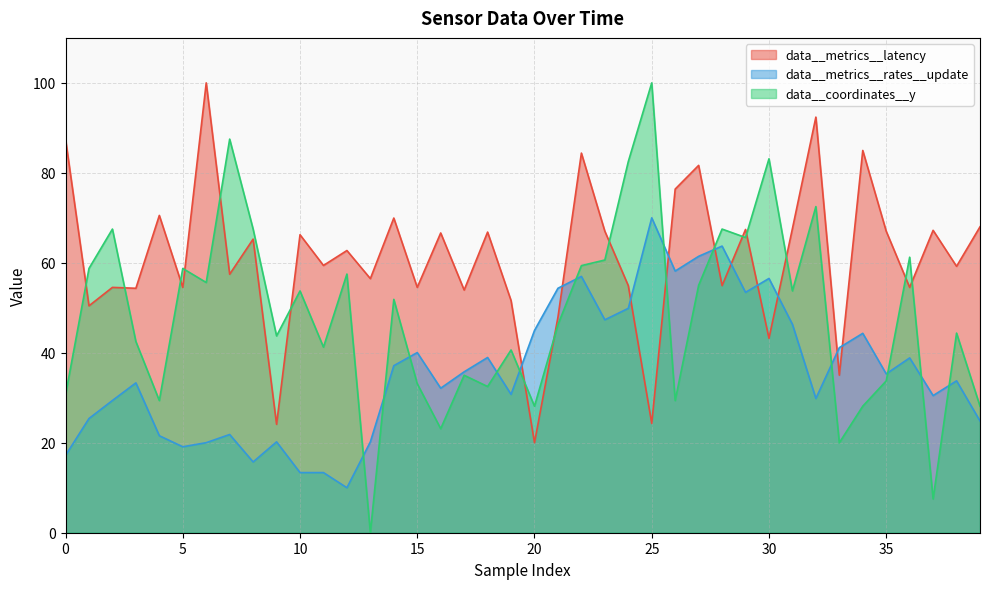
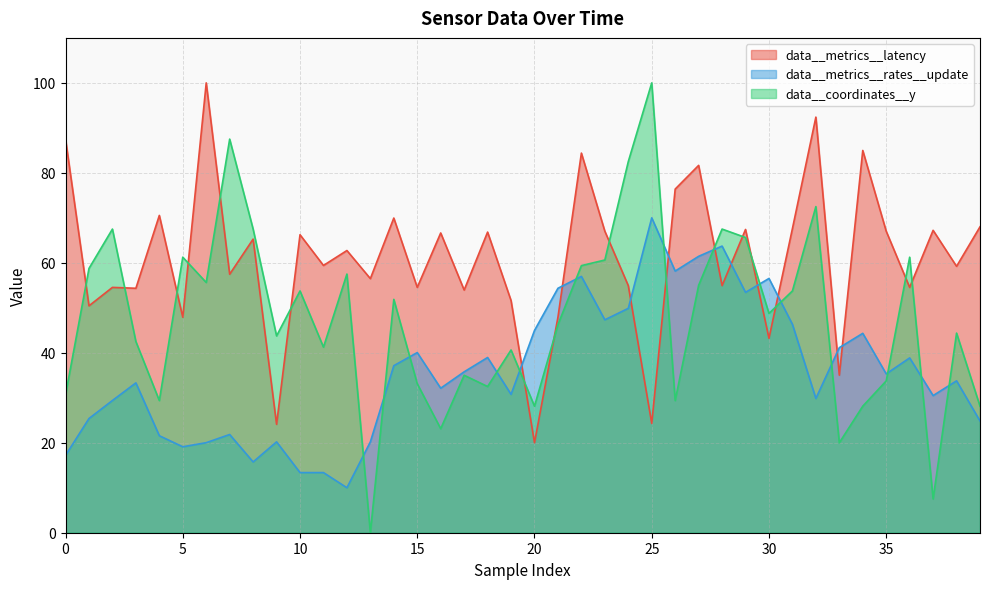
  {
    "data__metrics__latency": {
      "0": 88,
-     "5": 55,
+     "5": 48,
      "10": 66,
      "15": 55,
      "20": 20,
      "25": 24,
      "30": 43,
      "35": 67
    },
    "data__metrics__rates__update": {
      "0": 17,
      "5": 19,
      "10": 13,
      "15": 40,
      "20": 45,
      "25": 70,
      "30": 57,
      "35": 35
    },
    "data__coordinates__y": {
      "0": 31,
-     "5": 59,
+     "5": 61,
      "10": 54,
      "15": 33,
      "20": 28,
      "25": 100,
-     "30": 83,
+     "30": 49,
      "35": 34
    }
  }
